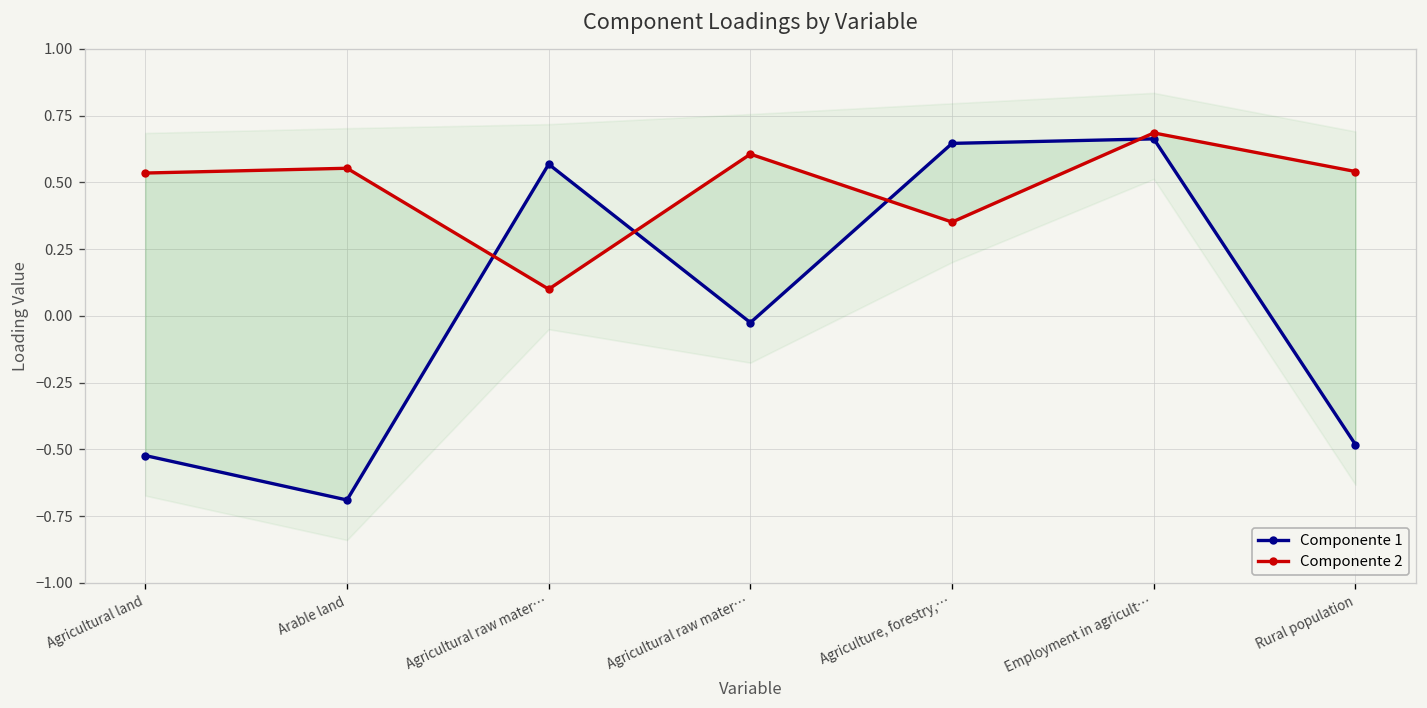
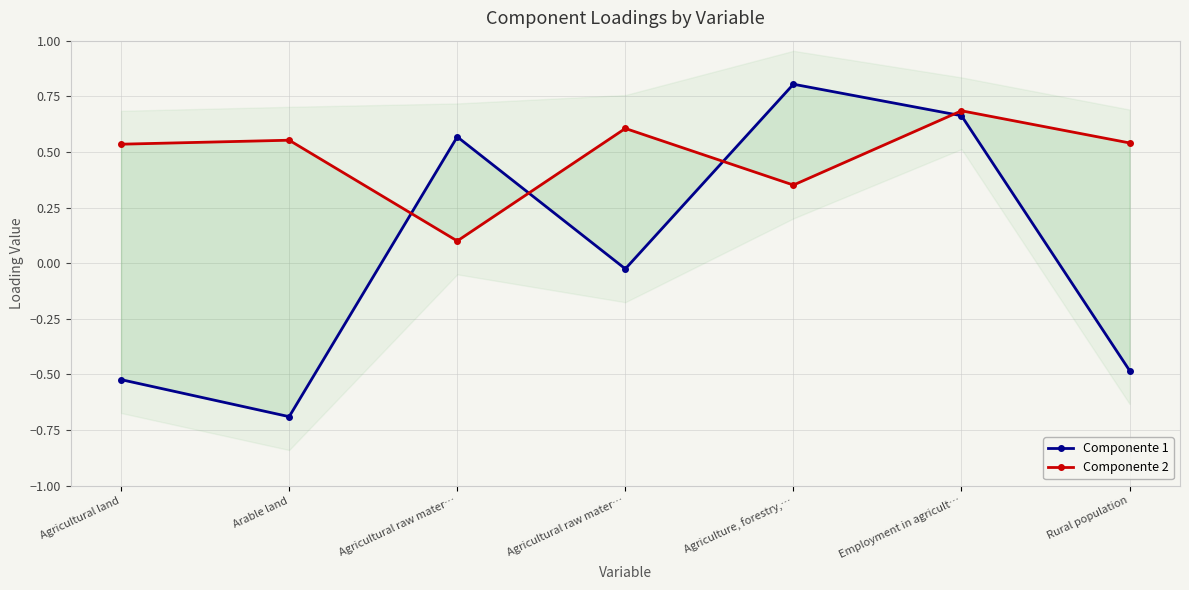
  {
    "Componente 1": {
      "Agricultural land": -0.52,
      "Arable land": -0.69,
-     "Agriculture, forestry,…": 0.65,
+     "Agriculture, forestry,…": 0.80,
      "Employment in agricult…": 0.66,
      "Rural population": -0.48
    },
    "Componente 2": {
      "Agriculture, forestry,…": 0.35
    }
  }
